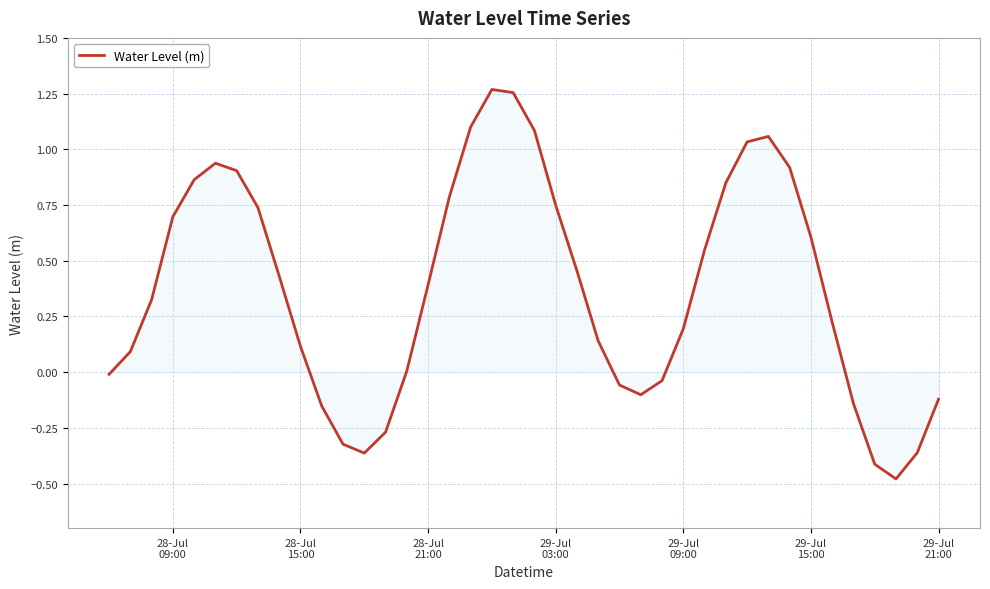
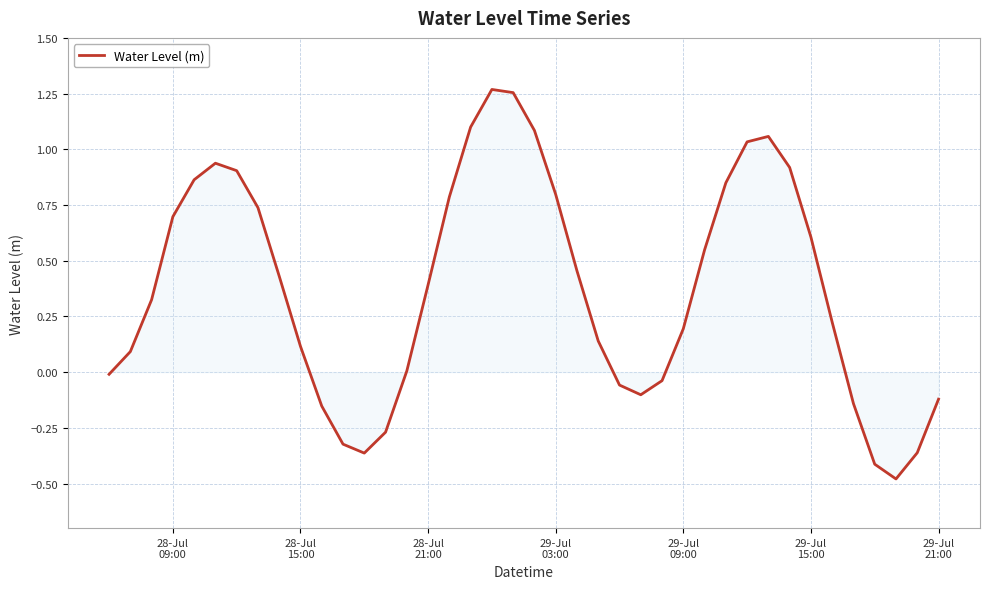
  {
    "Water Level (m)": {
-     "29-Jul 03:00": 0.75,
+     "29-Jul 03:00": 0.80,
      "29-Jul 21:00": -0.12
    }
  }
